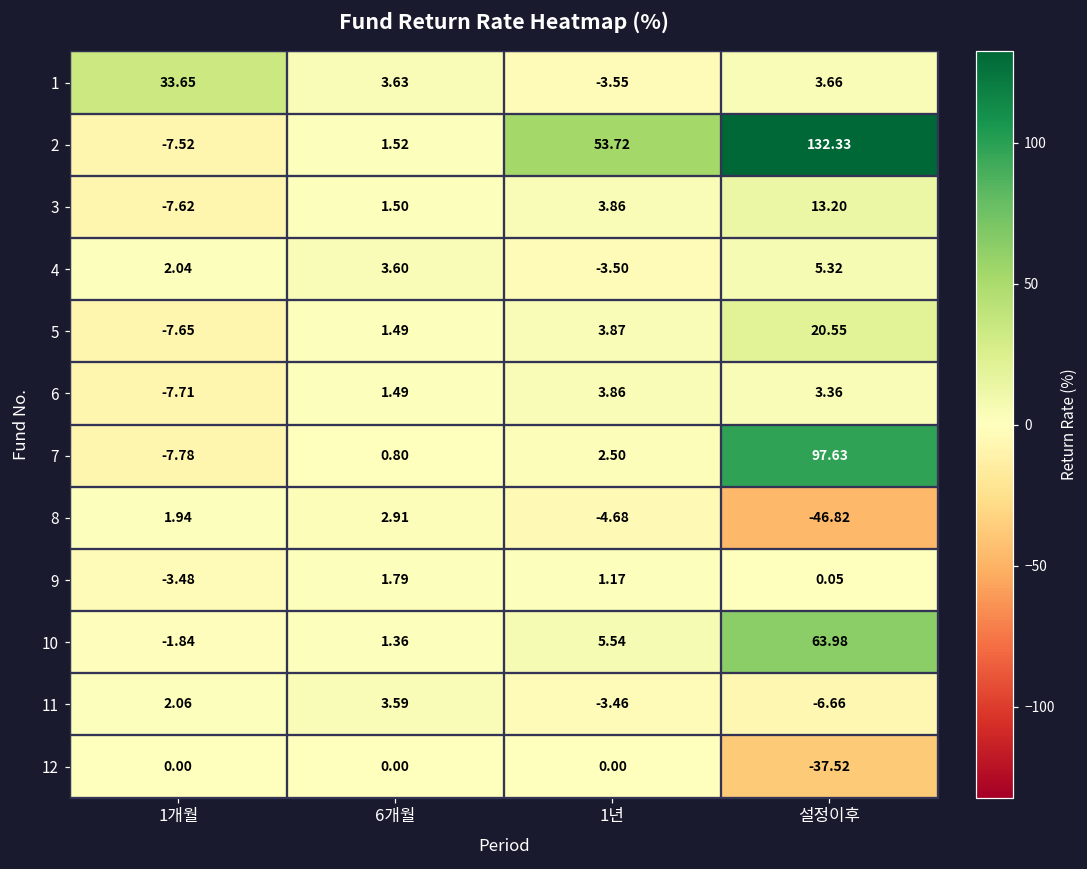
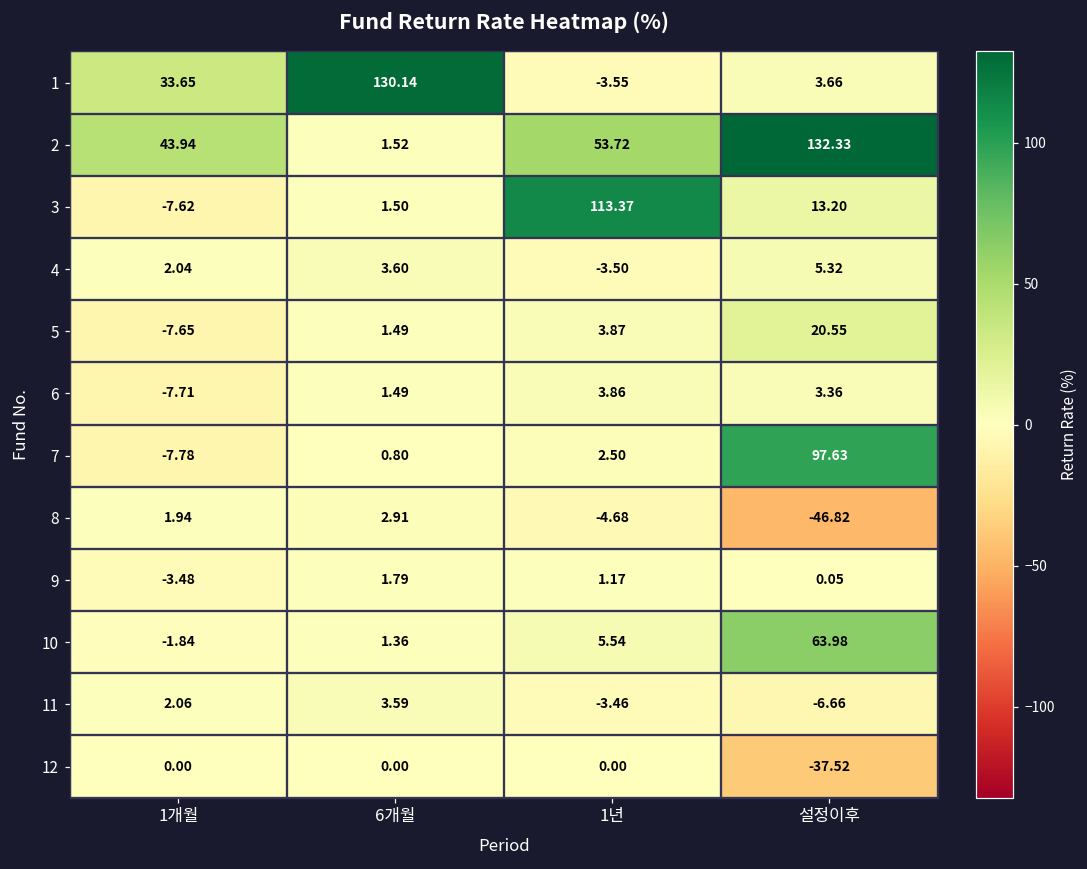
  {
    "1": {
      "1개월": 33.65,
-     "6개월": 3.63,
+     "6개월": 130.14,
      "1년": -3.55,
      "설정이후": 3.66
    },
    "2": {
-     "1개월": -7.52,
+     "1개월": 43.94,
      "6개월": 1.52,
      "1년": 53.72,
      "설정이후": 132.33
    },
    "3": {
      "1개월": -7.62,
      "6개월": 1.50,
-     "1년": 3.86,
+     "1년": 113.37,
      "설정이후": 13.20
    },
    "4": {
      "1개월": 2.04,
      "6개월": 3.60,
      "1년": -3.50,
      "설정이후": 5.32
    },
    "5": {
      "1개월": -7.65,
      "6개월": 1.49,
      "1년": 3.87,
      "설정이후": 20.55
    },
    "6": {
      "1개월": -7.71,
      "6개월": 1.49,
      "1년": 3.86,
      "설정이후": 3.36
    },
    "7": {
      "1개월": -7.78,
      "6개월": 0.80,
      "1년": 2.50,
      "설정이후": 97.63
    },
    "8": {
      "1개월": 1.94,
      "6개월": 2.91,
      "1년": -4.68,
      "설정이후": -46.82
    },
    "9": {
      "1개월": -3.48,
      "6개월": 1.79,
      "1년": 1.17,
      "설정이후": 0.05
    },
    "10": {
      "1개월": -1.84,
      "6개월": 1.36,
      "1년": 5.54,
      "설정이후": 63.98
    },
    "11": {
      "1개월": 2.06,
      "6개월": 3.59,
      "1년": -3.46,
      "설정이후": -6.66
    },
    "12": {
      "1개월": 0.00,
      "6개월": 0.00,
      "1년": 0.00,
      "설정이후": -37.52
    }
  }
